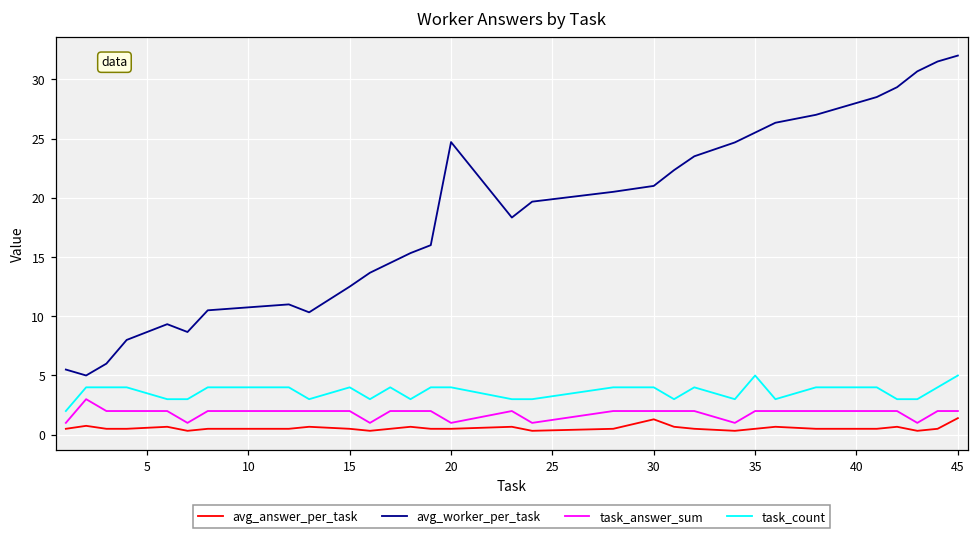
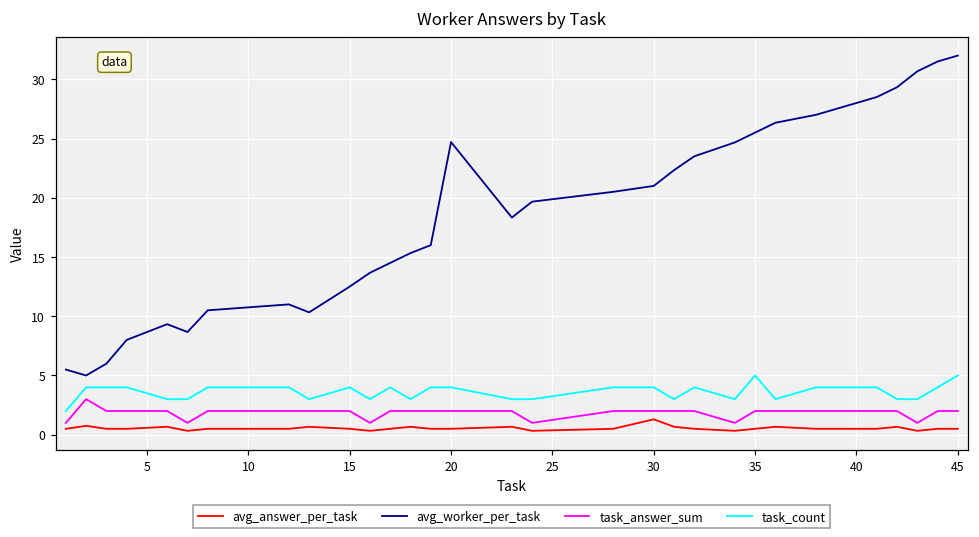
  {
    "avg_answer_per_task": {
      "15": 0.5,
      "20": 0.5,
      "30": 1.3,
      "35": 0.5,
-     "45": 1.4
+     "45": 0.5
    },
    "avg_worker_per_task": {
      "15": 12.5,
      "20": 24.7,
      "30": 21.0,
      "35": 25.5,
      "45": 32.0
    },
    "task_answer_sum": {
      "15": 2,
-     "20": 1,
+     "20": 2,
      "30": 2,
      "35": 2,
      "45": 2
    },
    "task_count": {
      "15": 4.0,
      "20": 4.0,
      "30": 4.0,
      "35": 5.0,
      "45": 5.0
    }
  }
